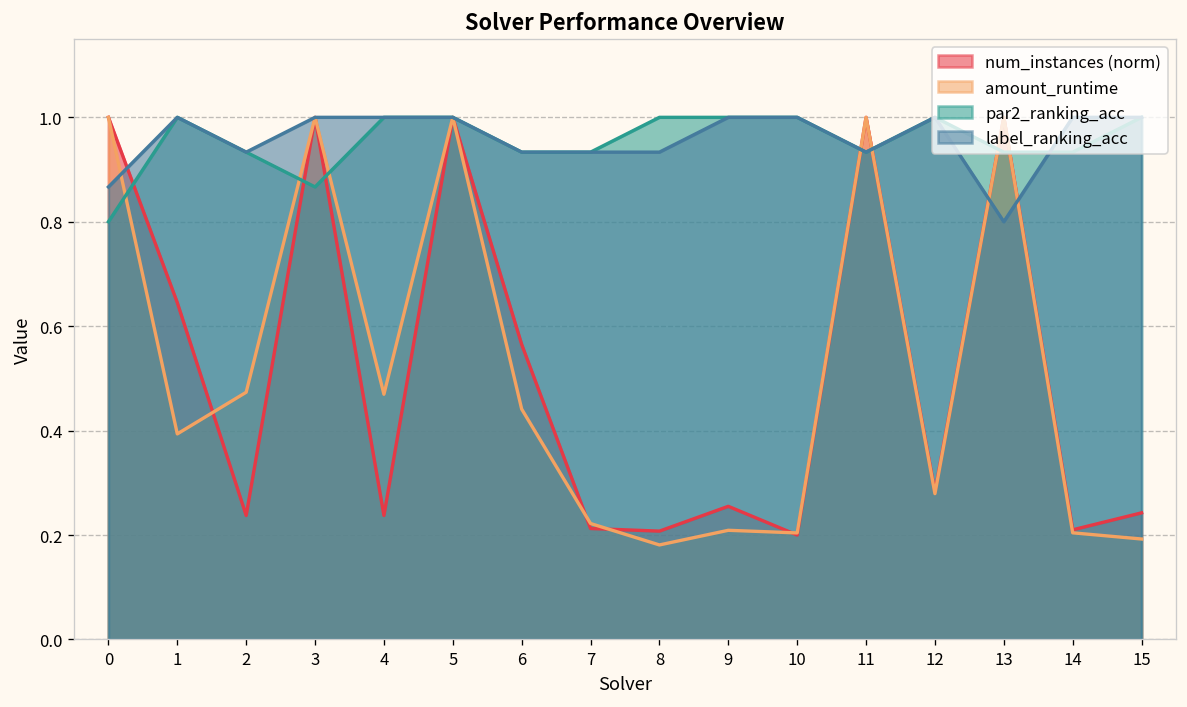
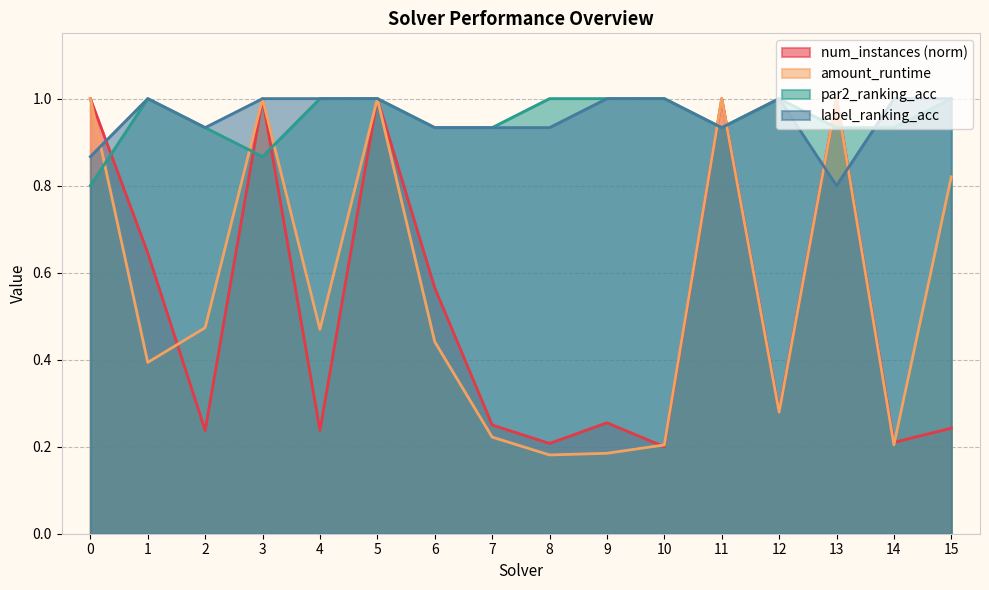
  {
    "num_instances (norm)": {
      "1": 0.65,
      "2": 0.24,
      "4": 0.24,
      "6": 0.57,
-     "7": 0.21,
+     "7": 0.25,
      "8": 0.21,
      "9": 0.26,
      "14": 0.21,
      "15": 0.24
    },
    "amount_runtime": {
      "1": 0.39,
      "2": 0.47,
      "4": 0.47,
      "6": 0.44,
      "7": 0.22,
      "8": 0.18,
-     "9": 0.21,
+     "9": 0.18,
      "14": 0.20,
-     "15": 0.19
+     "15": 0.82
    }
  }
